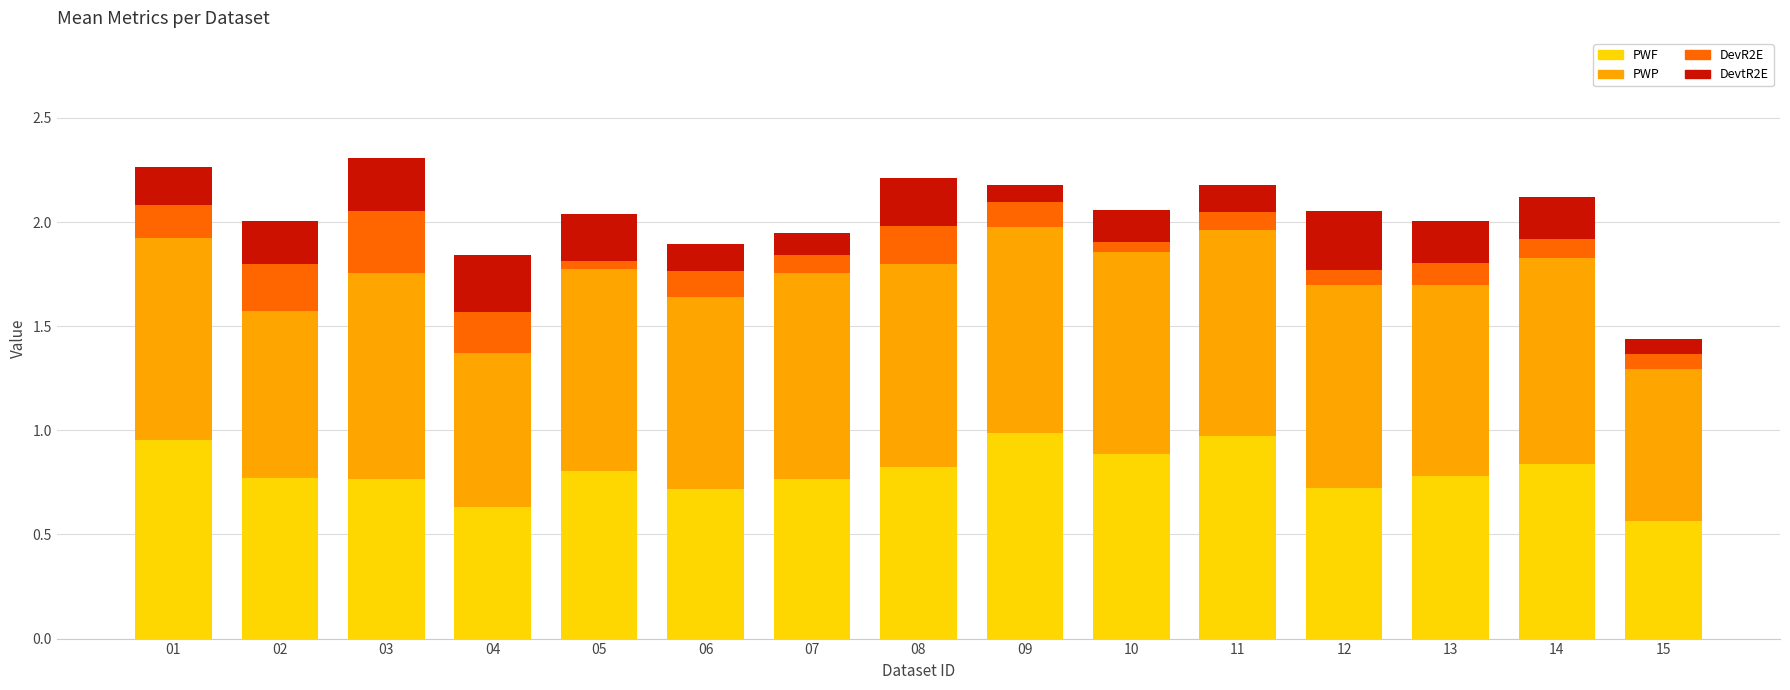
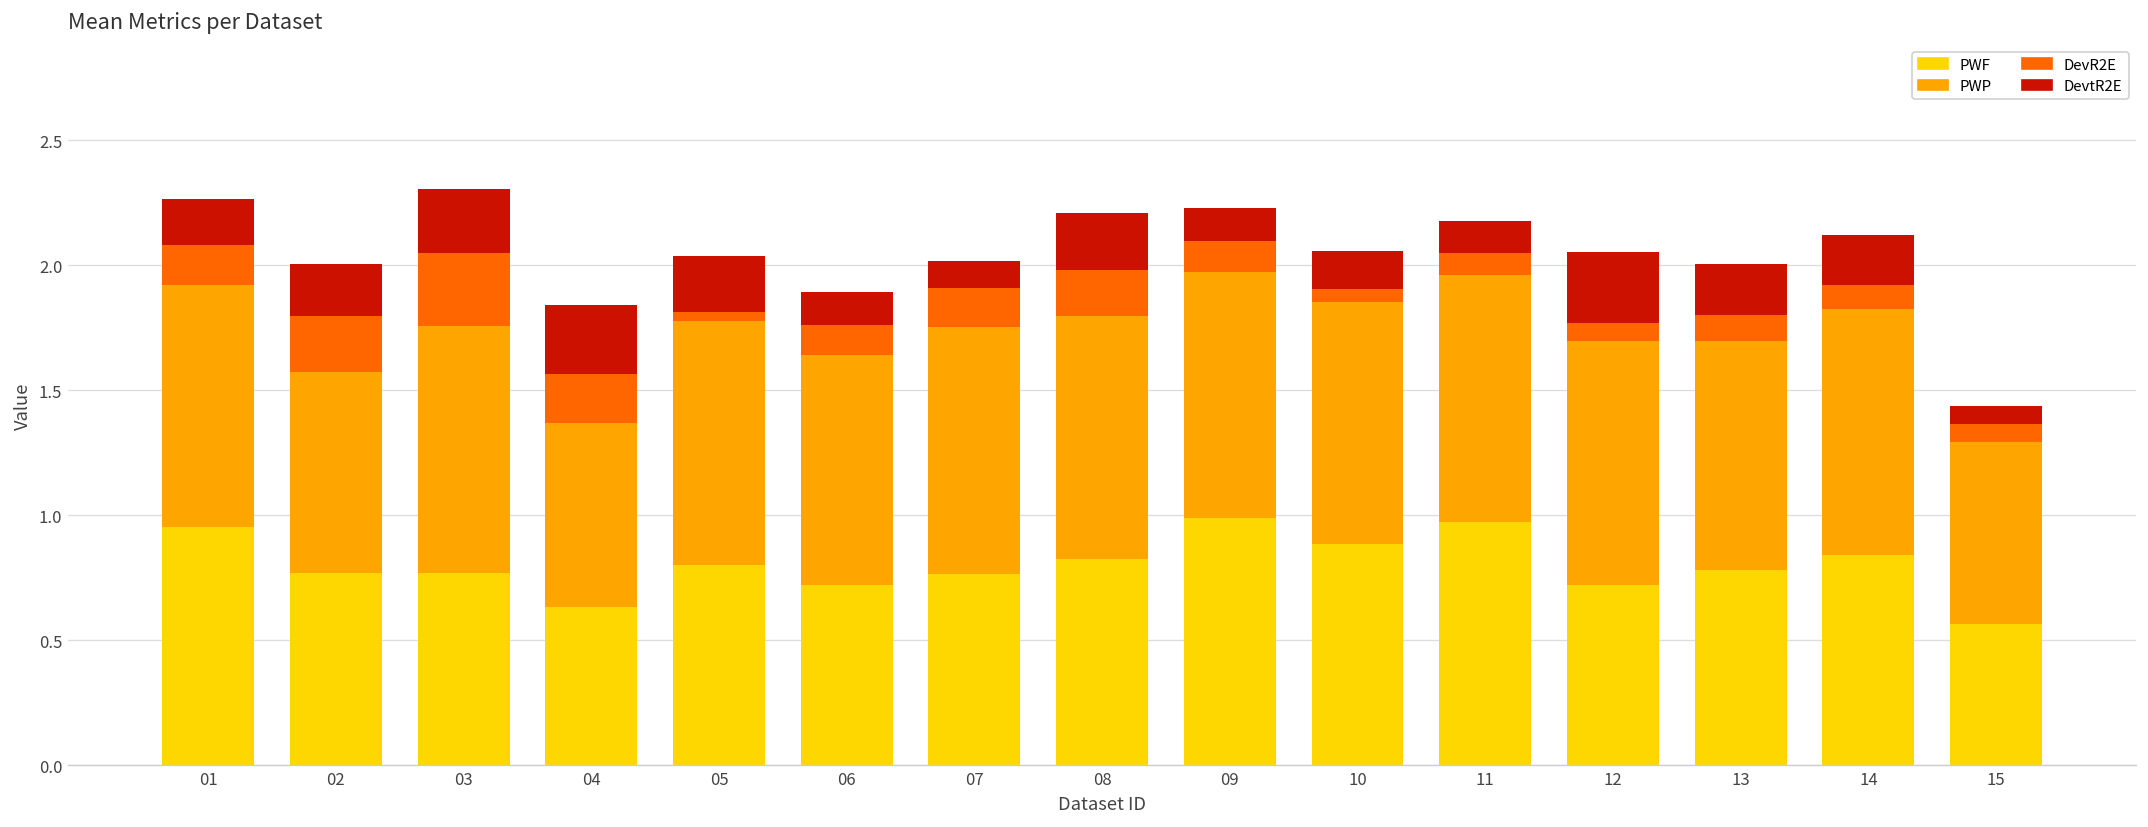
  {
    "DevR2E": {
      "01": 0.16,
      "02": 0.22,
      "03": 0.29,
      "04": 0.20,
      "05": 0.04,
      "06": 0.12,
-     "07": 0.09,
+     "07": 0.16,
      "08": 0.19,
      "09": 0.12,
      "10": 0.05,
      "11": 0.09,
      "12": 0.07,
      "13": 0.11,
      "14": 0.09,
      "15": 0.07
    },
    "DevtR2E": {
      "01": 0.18,
      "02": 0.21,
      "03": 0.26,
      "04": 0.28,
      "05": 0.22,
      "06": 0.13,
      "07": 0.11,
      "08": 0.23,
-     "09": 0.08,
+     "09": 0.13,
      "10": 0.15,
      "11": 0.13,
      "12": 0.29,
      "13": 0.20,
      "14": 0.20,
      "15": 0.07
    }
  }
